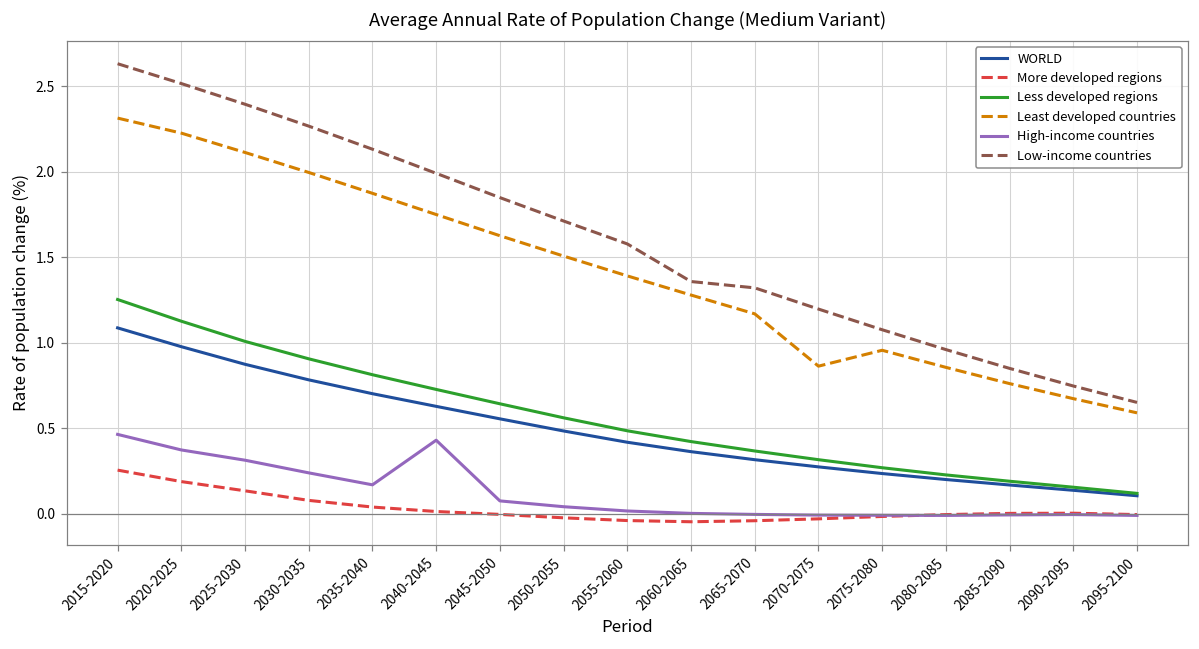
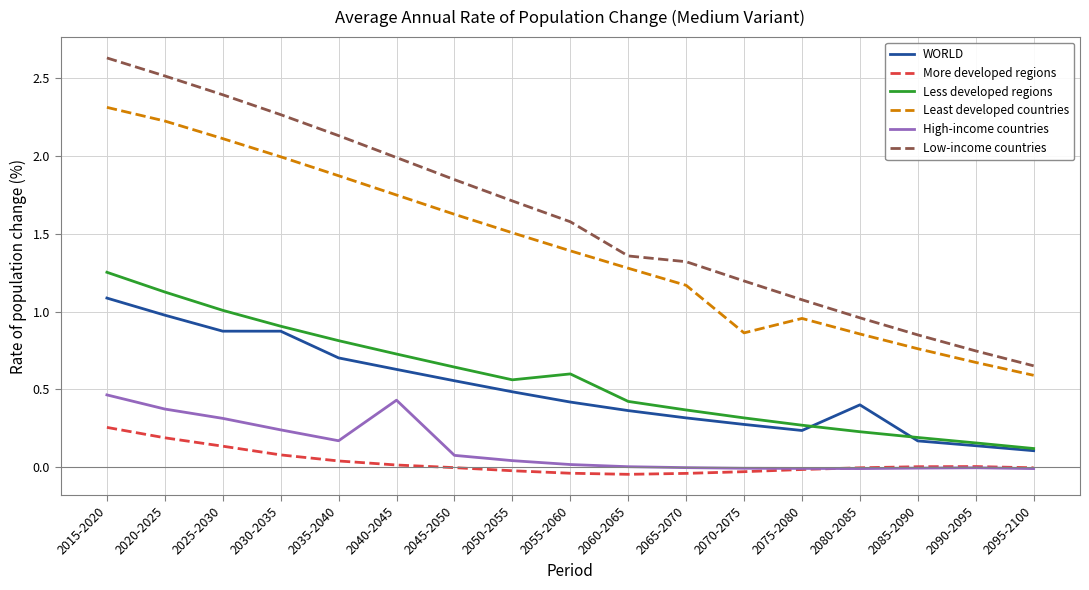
  {
    "WORLD": {
      "2015-2020": 1.09,
      "2020-2025": 0.98,
      "2025-2030": 0.87,
-     "2030-2035": 0.78,
+     "2030-2035": 0.87,
      "2035-2040": 0.70,
      "2040-2045": 0.63,
      "2045-2050": 0.56,
      "2050-2055": 0.48,
      "2055-2060": 0.42,
      "2060-2065": 0.36,
      "2065-2070": 0.32,
      "2070-2075": 0.27,
      "2075-2080": 0.24,
-     "2080-2085": 0.2,
+     "2080-2085": 0.4,
      "2085-2090": 0.17,
      "2090-2095": 0.14
    },
    "More developed regions": {
      "2015-2020": 0.26,
      "2020-2025": 0.19,
      "2025-2030": 0.13,
      "2030-2035": 0.08,
      "2035-2040": 0.04,
      "2040-2045": 0.01,
      "2045-2050": 0.00,
      "2050-2055": -0.02,
      "2055-2060": -0.04,
      "2060-2065": -0.05,
      "2065-2070": -0.04,
      "2070-2075": -0.03
    },
    "Less developed regions": {
      "2015-2020": 1.25,
      "2020-2025": 1.13,
      "2025-2030": 1.01,
      "2030-2035": 0.91,
      "2035-2040": 0.81,
      "2040-2045": 0.73,
      "2045-2050": 0.64,
      "2050-2055": 0.56,
-     "2055-2060": 0.49,
+     "2055-2060": 0.60,
      "2060-2065": 0.42,
      "2065-2070": 0.37,
      "2070-2075": 0.32,
      "2075-2080": 0.27,
      "2080-2085": 0.23,
      "2085-2090": 0.19,
      "2090-2095": 0.16
    },
    "Least developed countries": {
      "2015-2020": 2.31,
      "2020-2025": 2.23,
      "2025-2030": 2.11,
      "2030-2035": 2.00,
      "2035-2040": 1.87,
      "2040-2045": 1.75,
      "2045-2050": 1.63,
      "2050-2055": 1.51,
      "2055-2060": 1.39,
      "2060-2065": 1.28,
      "2065-2070": 1.17,
      "2070-2075": 0.86,
      "2075-2080": 0.96,
      "2080-2085": 0.86,
      "2085-2090": 0.76,
      "2090-2095": 0.67,
      "2095-2100": 0.59
    },
    "High-income countries": {
      "2015-2020": 0.46,
      "2020-2025": 0.37,
      "2025-2030": 0.31,
      "2030-2035": 0.24,
      "2035-2040": 0.17,
      "2040-2045": 0.43,
      "2045-2050": 0.08,
      "2050-2055": 0.04,
      "2055-2060": 0.02,
      "2060-2065": 0.00,
      "2065-2070": 0.00,
      "2070-2075": -0.01
    },
    "Low-income countries": {
      "2015-2020": 2.63,
      "2020-2025": 2.52,
      "2025-2030": 2.40,
      "2030-2035": 2.27,
      "2035-2040": 2.13,
      "2040-2045": 1.99,
      "2045-2050": 1.85,
      "2050-2055": 1.71,
      "2055-2060": 1.58,
      "2060-2065": 1.36,
      "2065-2070": 1.32,
      "2070-2075": 1.20,
      "2075-2080": 1.08,
      "2080-2085": 0.96,
      "2085-2090": 0.85,
      "2090-2095": 0.75,
      "2095-2100": 0.65
    }
  }
